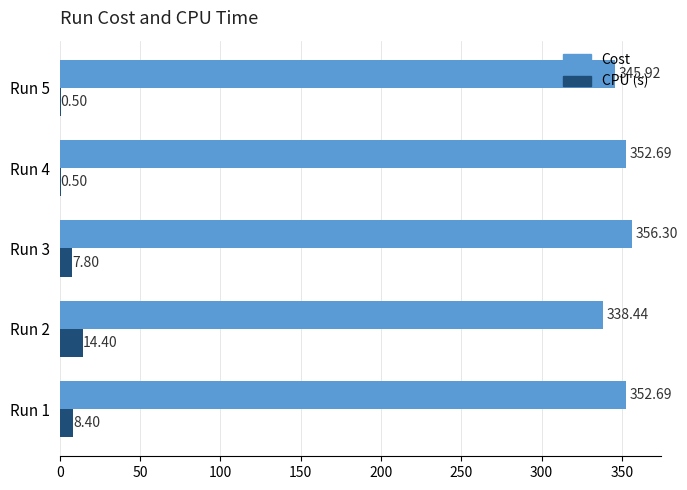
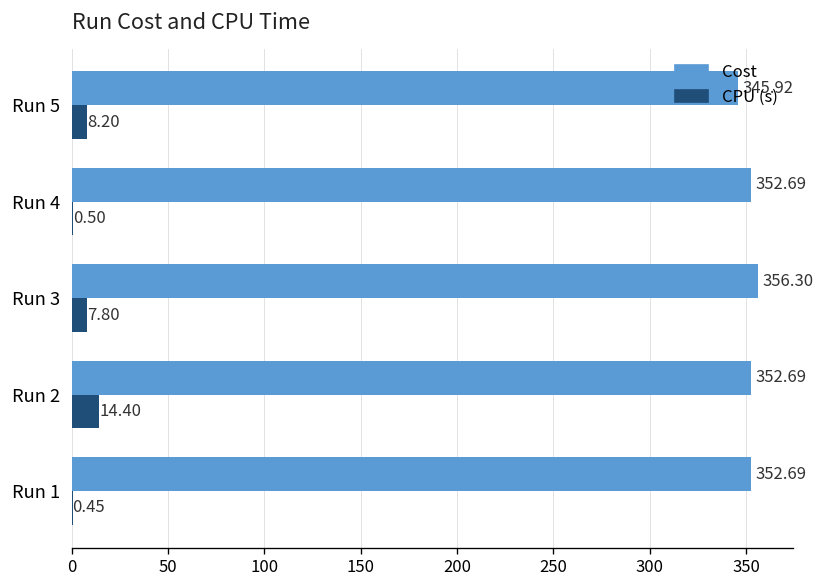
  {
    "Cost": {
      "Run 5": 345.92,
      "Run 4": 352.69,
      "Run 3": 356.30,
-     "Run 2": 338.44,
+     "Run 2": 352.69,
      "Run 1": 352.69
    },
    "CPU (s)": {
-     "Run 5": 0.50,
+     "Run 5": 8.20,
      "Run 4": 0.50,
      "Run 3": 7.80,
      "Run 2": 14.40,
-     "Run 1": 8.40
+     "Run 1": 0.45
    }
  }
